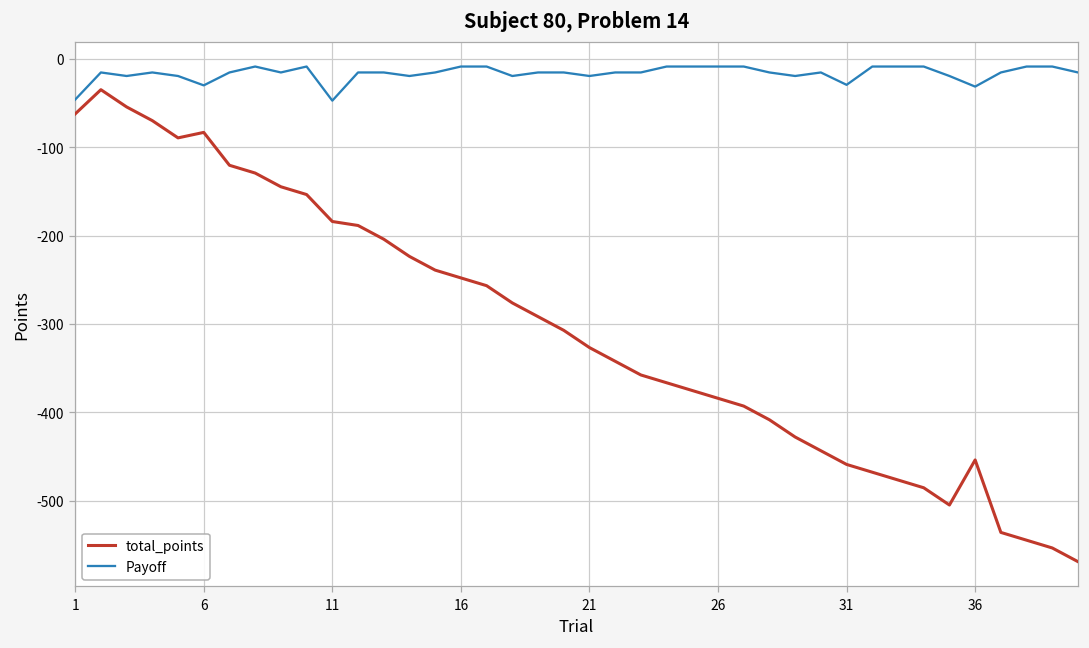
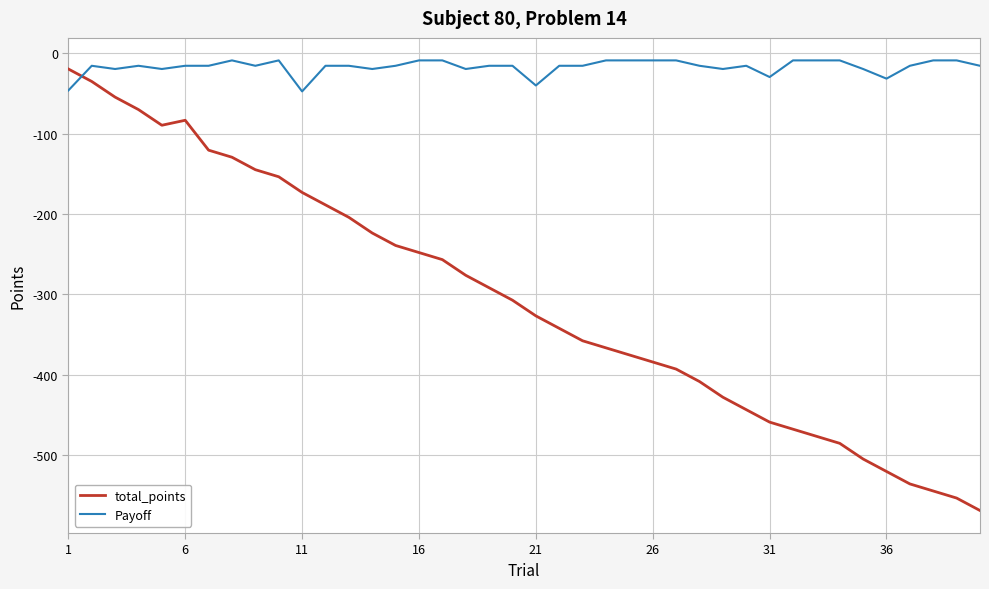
  {
    "total_points": {
-     "1": -60,
+     "1": -20,
      "6": -80,
-     "11": -180,
+     "11": -170,
      "16": -250,
      "21": -330,
      "26": -380,
      "31": -460,
-     "36": -450
+     "36": -520
    },
    "Payoff": {
      "1": -50,
-     "6": -30,
+     "6": -20,
      "11": -50,
      "16": -10,
-     "21": -20,
+     "21": -40,
      "26": -10,
      "31": -30,
      "36": -30
    }
  }
